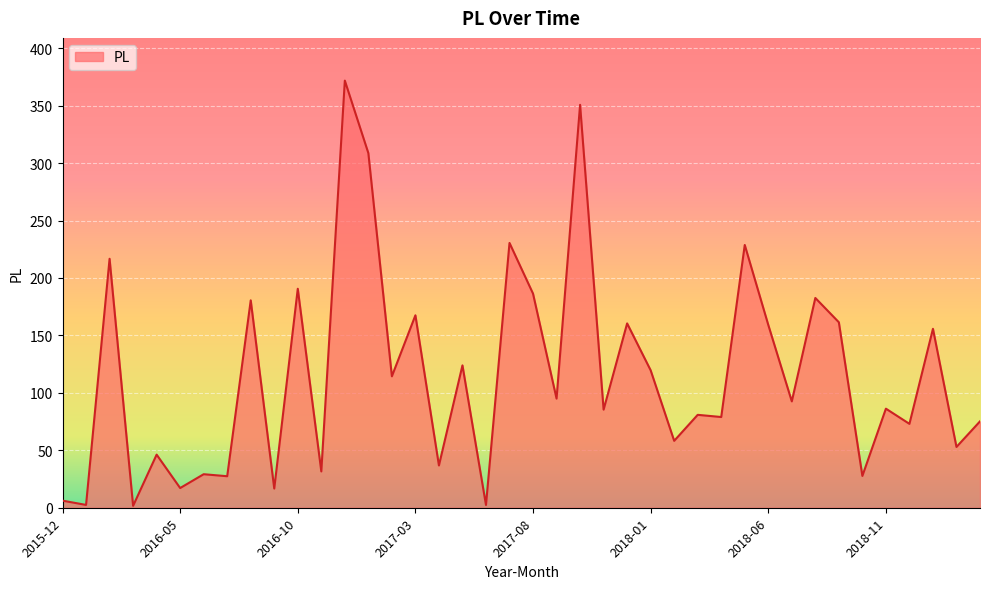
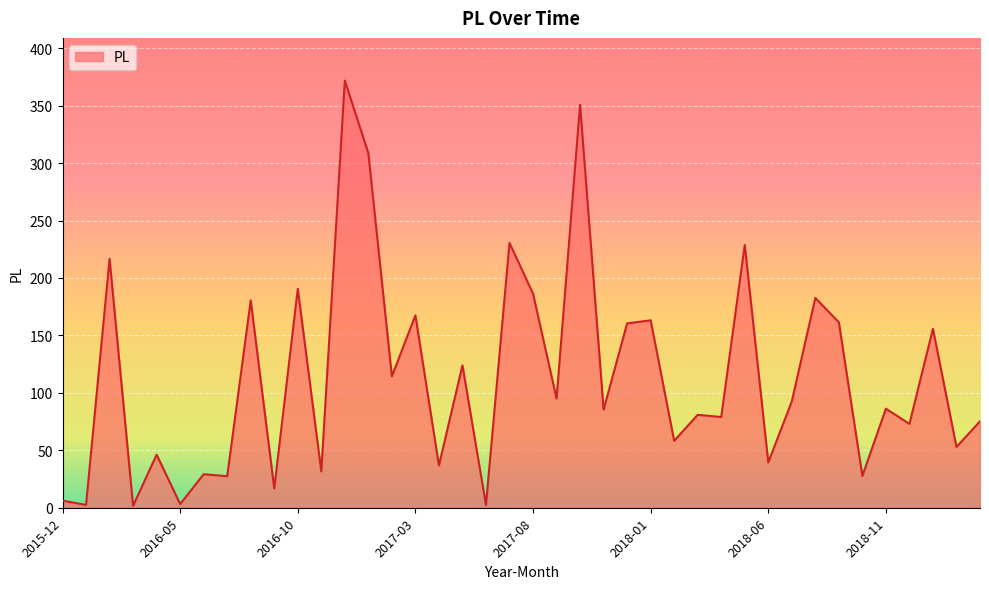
  {
    "2015-12": 6,
-   "2016-05": 17,
+   "2016-05": 3,
    "2016-10": 191,
    "2017-03": 168,
    "2017-08": 186,
-   "2018-01": 120,
-   "2018-06": 159,
+   "2018-01": 163,
+   "2018-06": 39,
    "2018-11": 86
  }
